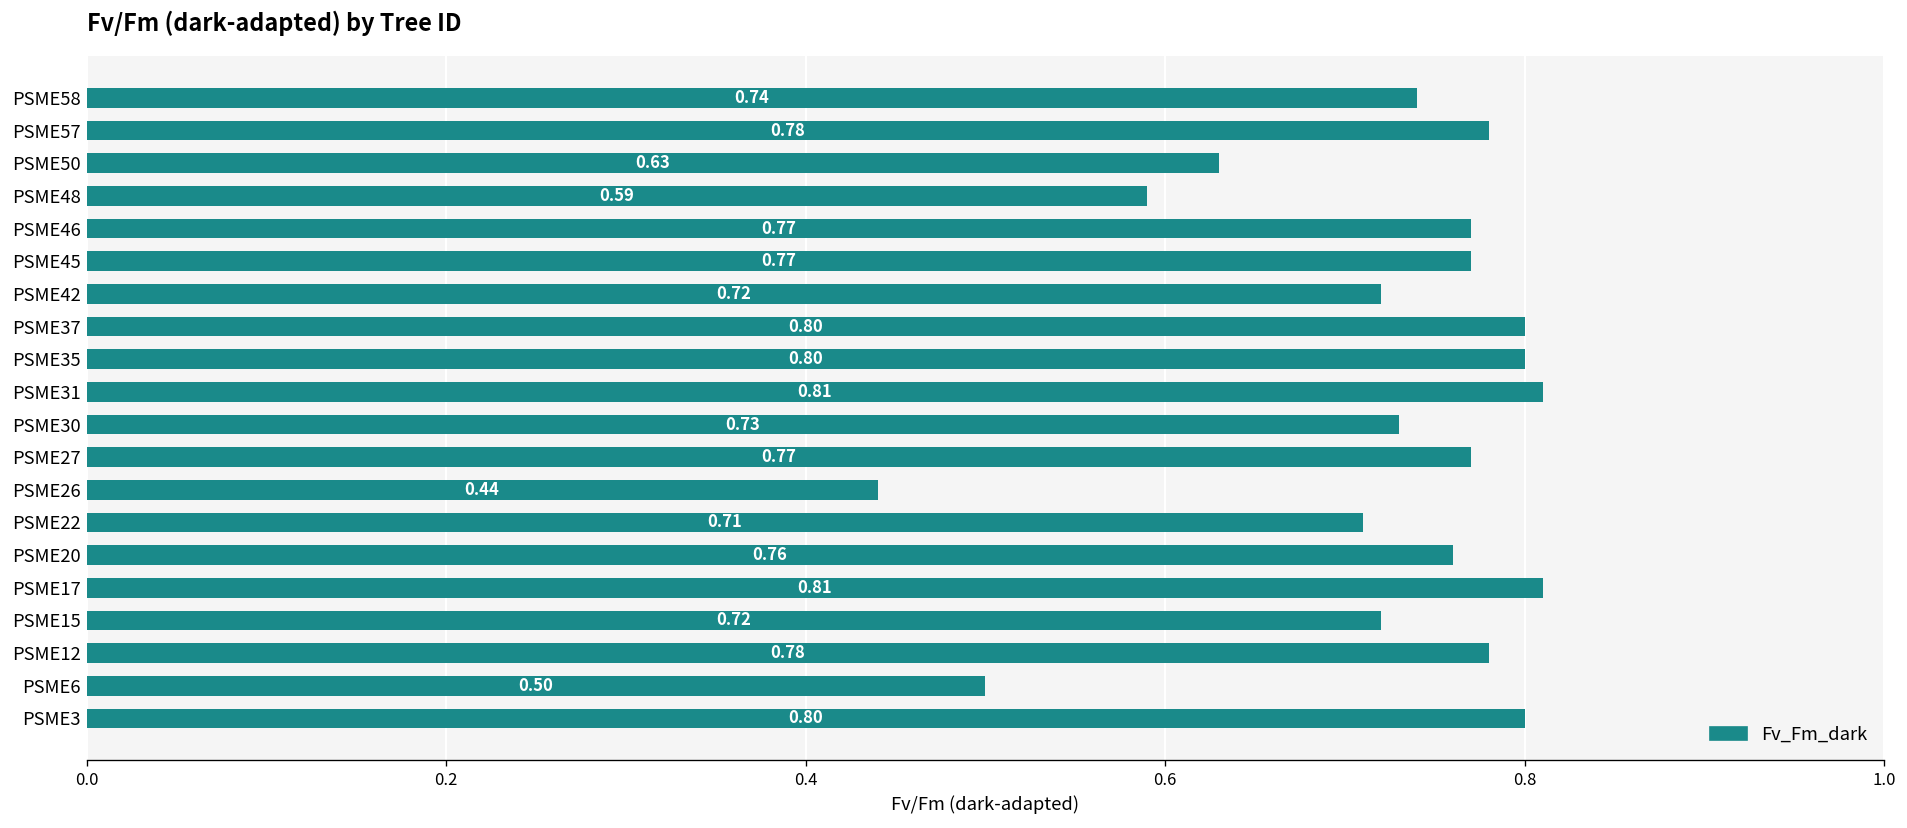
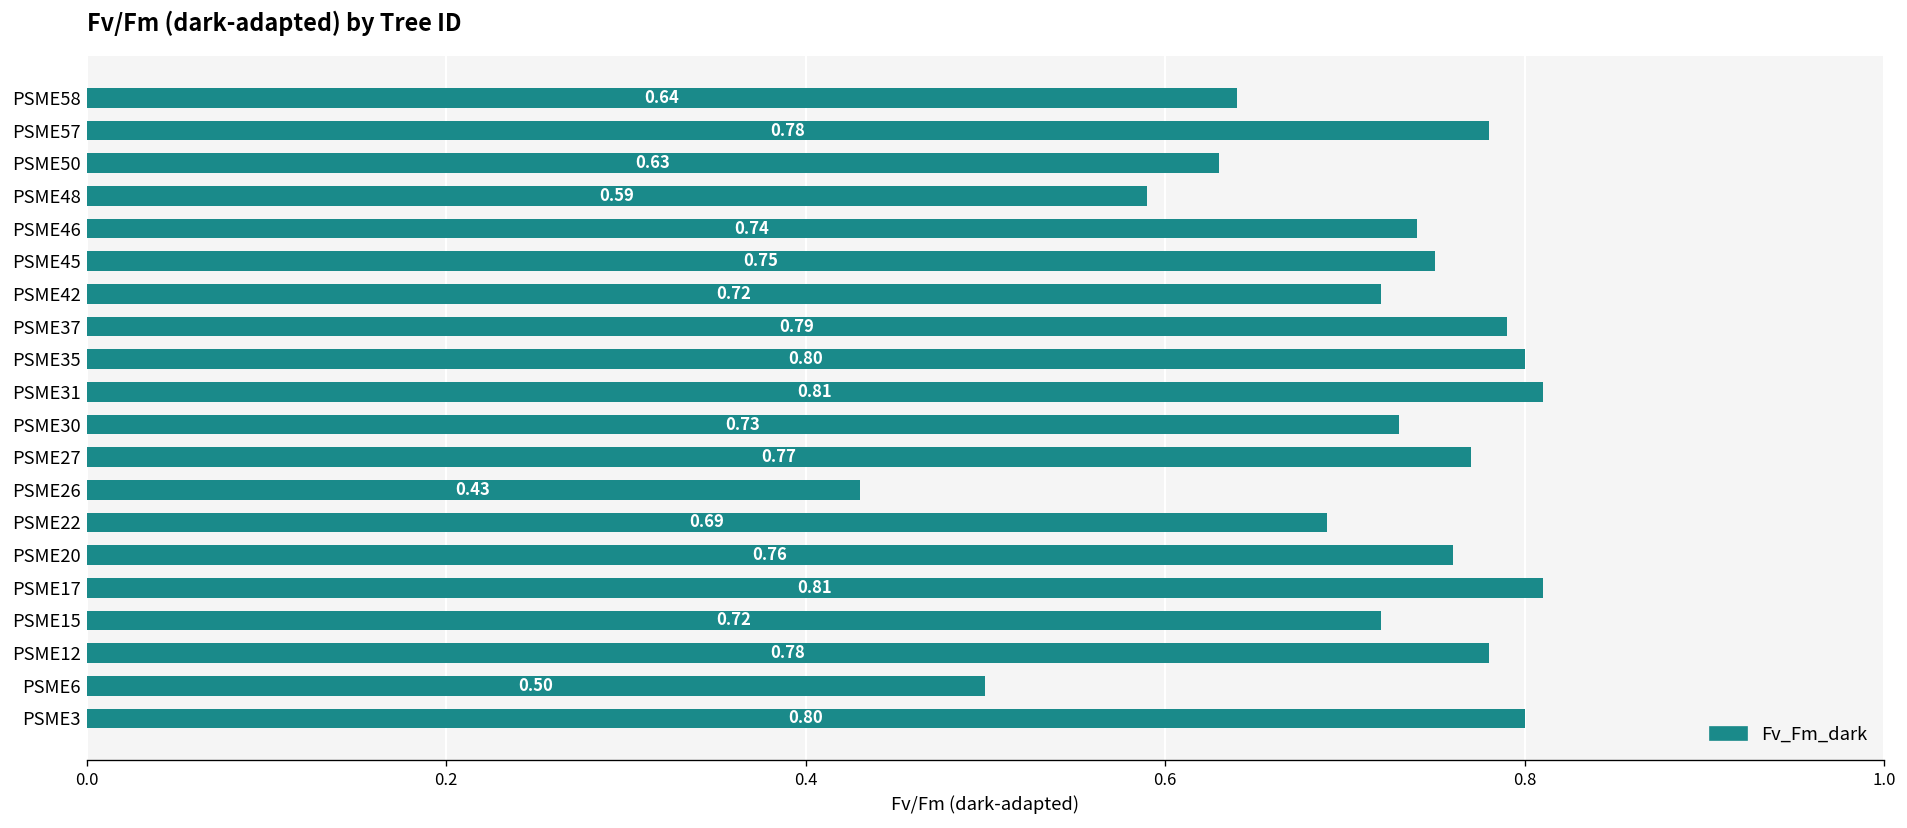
  {
-   "PSME58": 0.74,
+   "PSME58": 0.64,
    "PSME57": 0.78,
    "PSME50": 0.63,
    "PSME48": 0.59,
-   "PSME46": 0.77,
-   "PSME45": 0.77,
+   "PSME46": 0.74,
+   "PSME45": 0.75,
    "PSME42": 0.72,
-   "PSME37": 0.80,
+   "PSME37": 0.79,
    "PSME35": 0.80,
    "PSME31": 0.81,
    "PSME30": 0.73,
    "PSME27": 0.77,
-   "PSME26": 0.44,
-   "PSME22": 0.71,
+   "PSME26": 0.43,
+   "PSME22": 0.69,
    "PSME20": 0.76,
    "PSME17": 0.81,
    "PSME15": 0.72,
    "PSME12": 0.78,
    "PSME6": 0.50,
    "PSME3": 0.80
  }
